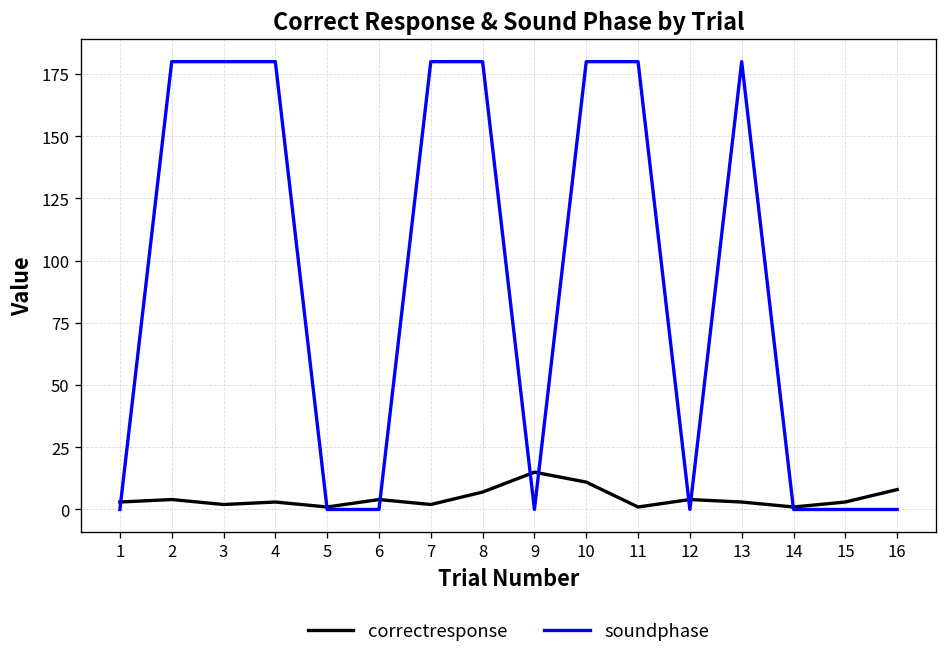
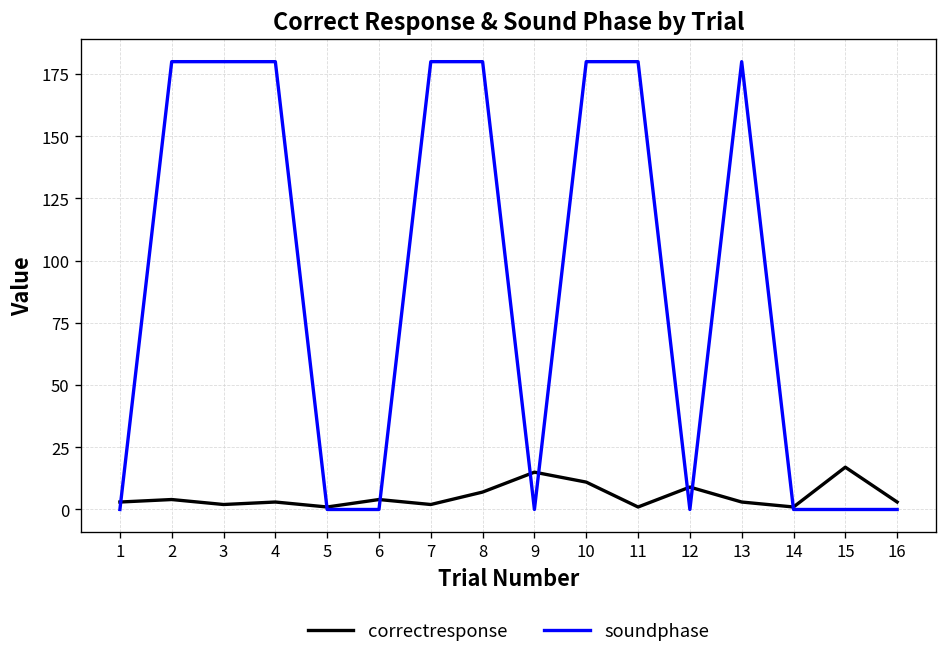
  {
    "correctresponse": {
      "1": 3,
      "2": 4,
      "3": 2,
      "4": 3,
      "6": 4,
      "7": 2,
      "8": 7,
      "9": 15,
      "10": 11,
      "11": 1,
-     "12": 4,
+     "12": 9,
      "13": 3,
-     "15": 3,
-     "16": 8
+     "15": 17,
+     "16": 3
    },
    "soundphase": {
      "1": 0,
      "2": 180,
      "3": 180,
      "4": 180,
      "6": 0,
      "7": 180,
      "8": 180,
      "9": 0,
      "10": 180,
      "11": 180,
      "12": 0,
      "13": 180,
      "15": 0,
      "16": 0
    }
  }
